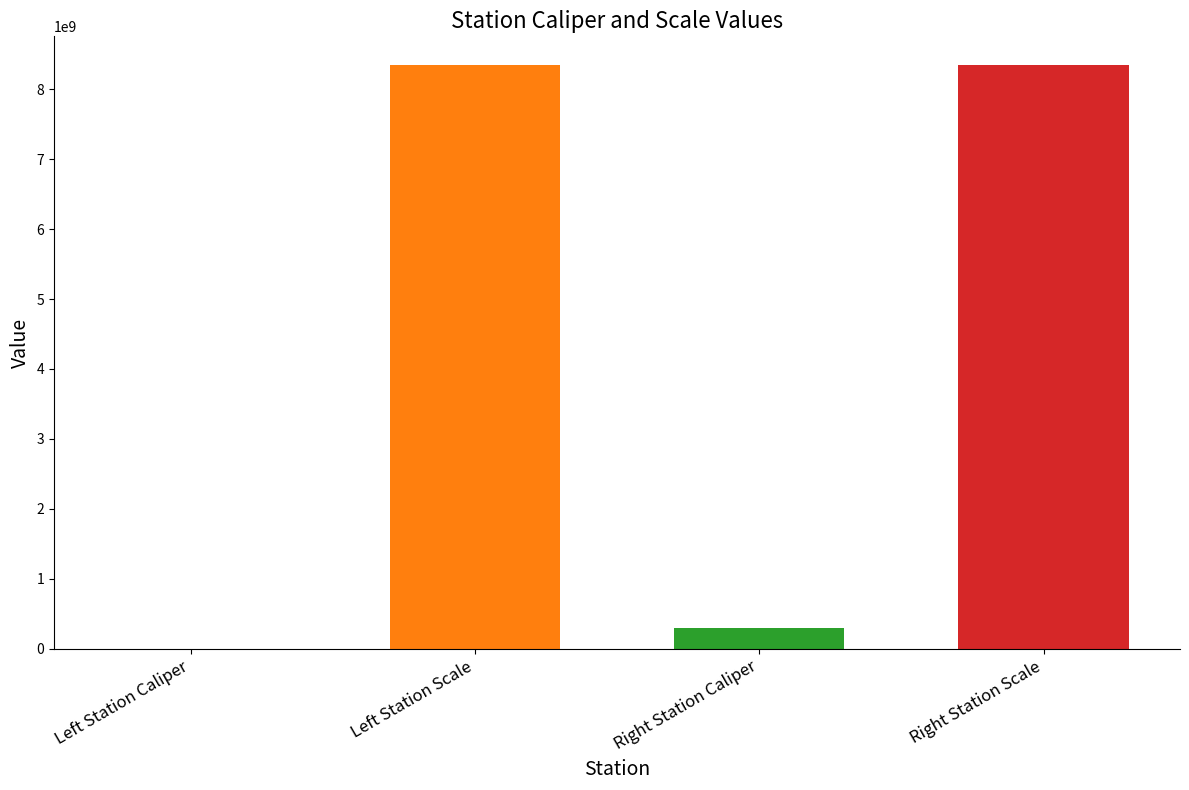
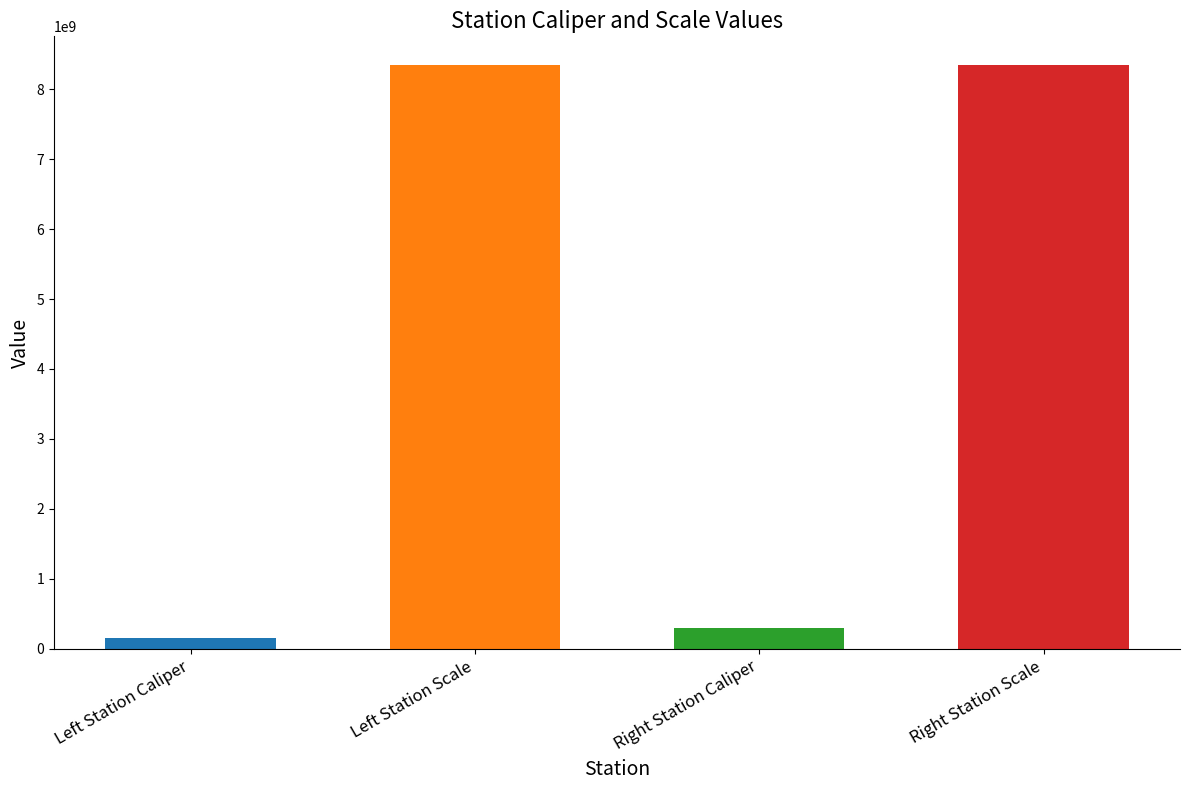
  {
-   "Left Station Caliper": 0,
+   "Left Station Caliper": 200000000,
    "Left Station Scale": 8300000000,
    "Right Station Caliper": 300000000,
    "Right Station Scale": 8300000000
  }
